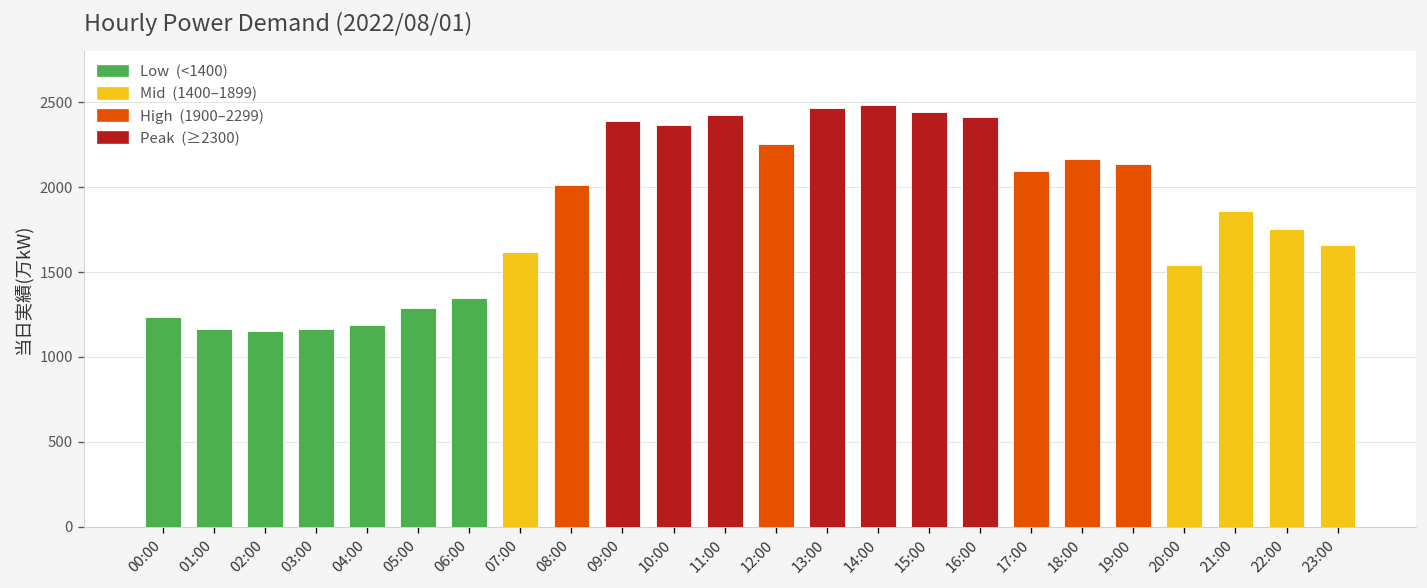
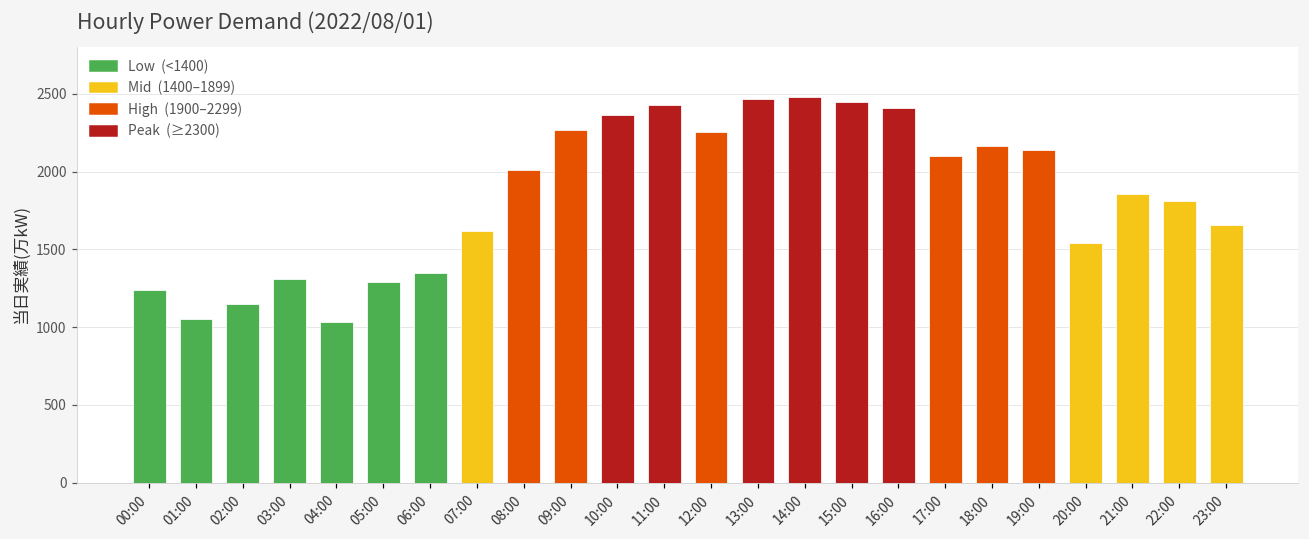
  {
    "00:00": 1240,
-   "01:00": 1170,
+   "01:00": 1050,
    "02:00": 1150,
-   "03:00": 1160,
-   "04:00": 1190,
+   "03:00": 1310,
+   "04:00": 1030,
    "05:00": 1290,
    "06:00": 1350,
    "07:00": 1620,
    "08:00": 2010,
-   "09:00": 2390,
+   "09:00": 2270,
    "10:00": 2370,
    "11:00": 2430,
    "12:00": 2250,
    "13:00": 2470,
    "14:00": 2480,
    "15:00": 2450,
    "16:00": 2410,
    "17:00": 2100,
    "18:00": 2170,
    "19:00": 2140,
    "20:00": 1540,
    "21:00": 1860,
-   "22:00": 1750,
+   "22:00": 1810,
    "23:00": 1660
  }
